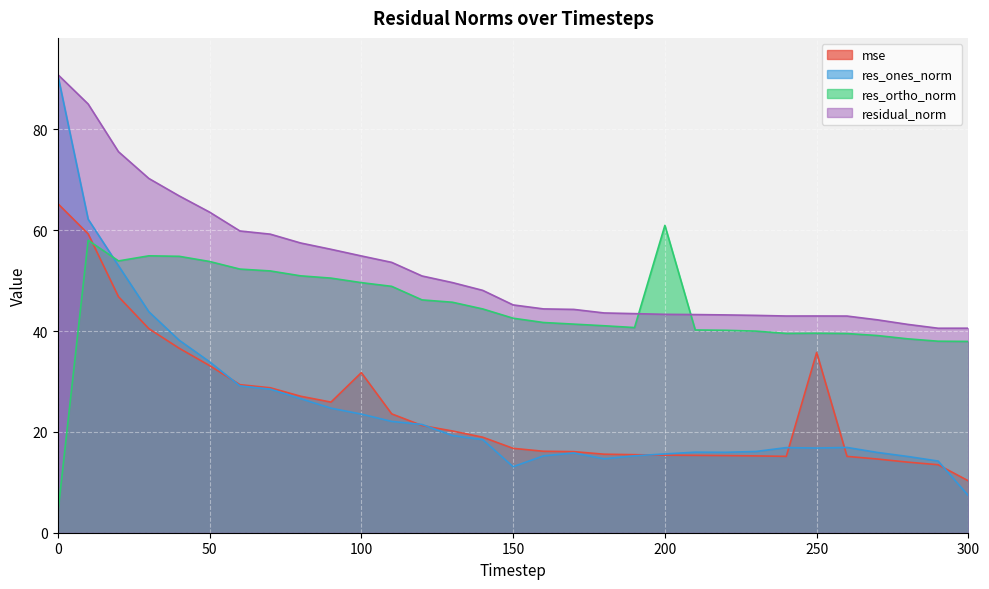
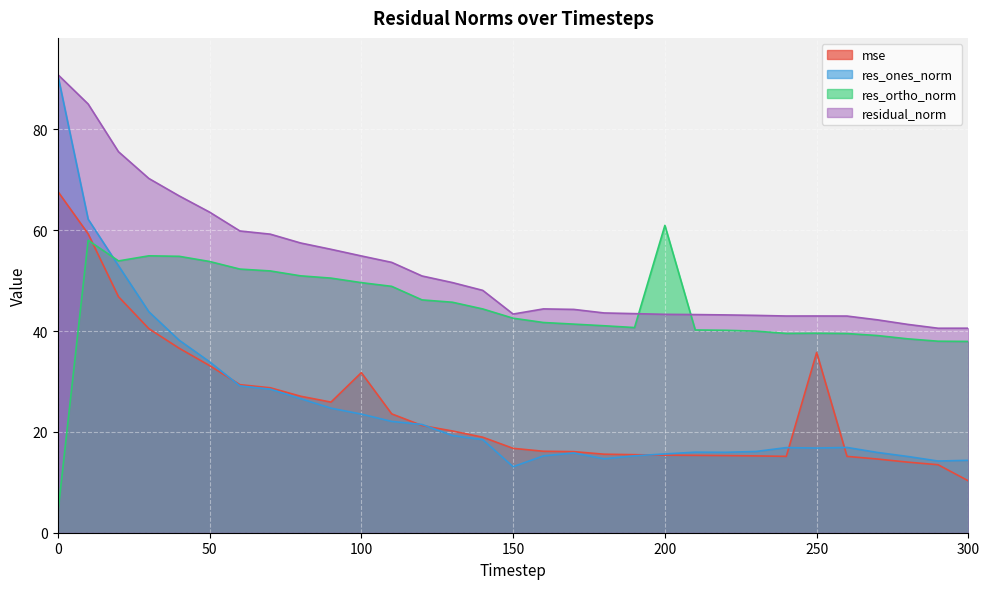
  {
    "mse": {
-     "0": 65,
+     "0": 68,
      "50": 33,
      "100": 32,
      "150": 17,
      "250": 36,
      "300": 10
    },
    "res_ones_norm": {
      "50": 34,
      "100": 24,
      "150": 13,
      "250": 17,
-     "300": 7
+     "300": 14
    },
    "res_ortho_norm": {
      "0": 4,
      "50": 54,
      "100": 50,
      "150": 43,
      "200": 61,
      "250": 40,
      "300": 38
    },
    "residual_norm": {
      "50": 64,
      "100": 55,
-     "150": 45,
+     "150": 43,
      "200": 43,
      "250": 43,
      "300": 41
    }
  }
